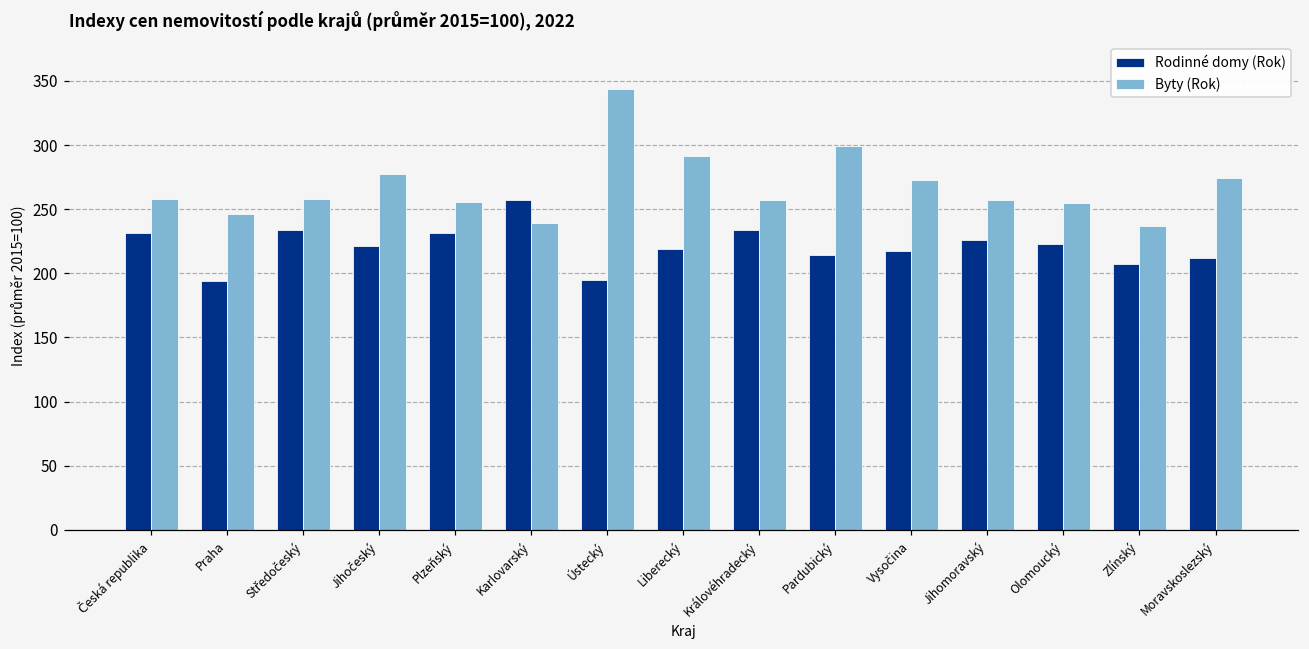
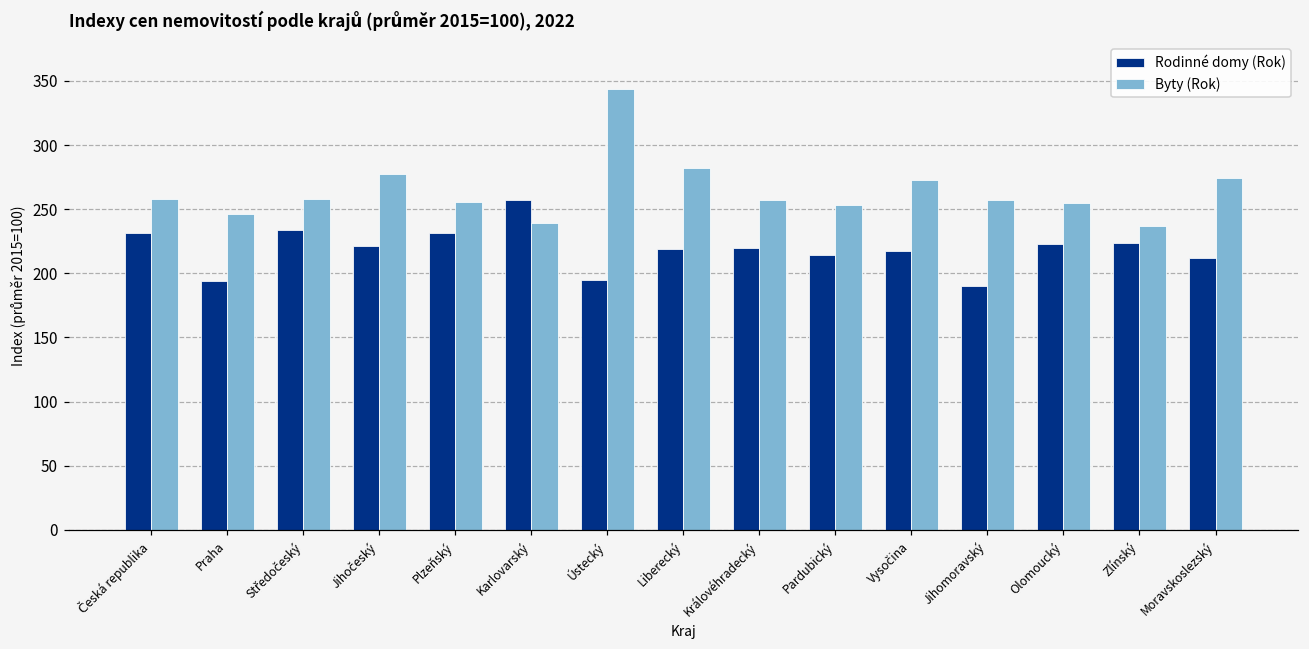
  {
    "Rodinné domy (Rok)": {
      "Česká republika": 232,
      "Praha": 194,
      "Středočeský": 234,
      "Jihočeský": 221,
      "Plzeňský": 231,
      "Karlovarský": 257,
      "Ústecký": 195,
      "Liberecký": 219,
-     "Královéhradecký": 234,
+     "Královéhradecký": 220,
      "Pardubický": 215,
      "Vysočina": 217,
-     "Jihomoravský": 226,
+     "Jihomoravský": 190,
      "Olomoucký": 223,
-     "Zlínský": 208,
+     "Zlínský": 224,
      "Moravskoslezský": 212
    },
    "Byty (Rok)": {
      "Česká republika": 258,
      "Praha": 246,
      "Středočeský": 258,
      "Jihočeský": 278,
      "Plzeňský": 255,
      "Karlovarský": 240,
      "Ústecký": 344,
-     "Liberecký": 291,
+     "Liberecký": 282,
      "Královéhradecký": 257,
-     "Pardubický": 299,
+     "Pardubický": 253,
      "Vysočina": 273,
      "Jihomoravský": 257,
      "Olomoucký": 255,
      "Zlínský": 237,
      "Moravskoslezský": 275
    }
  }
